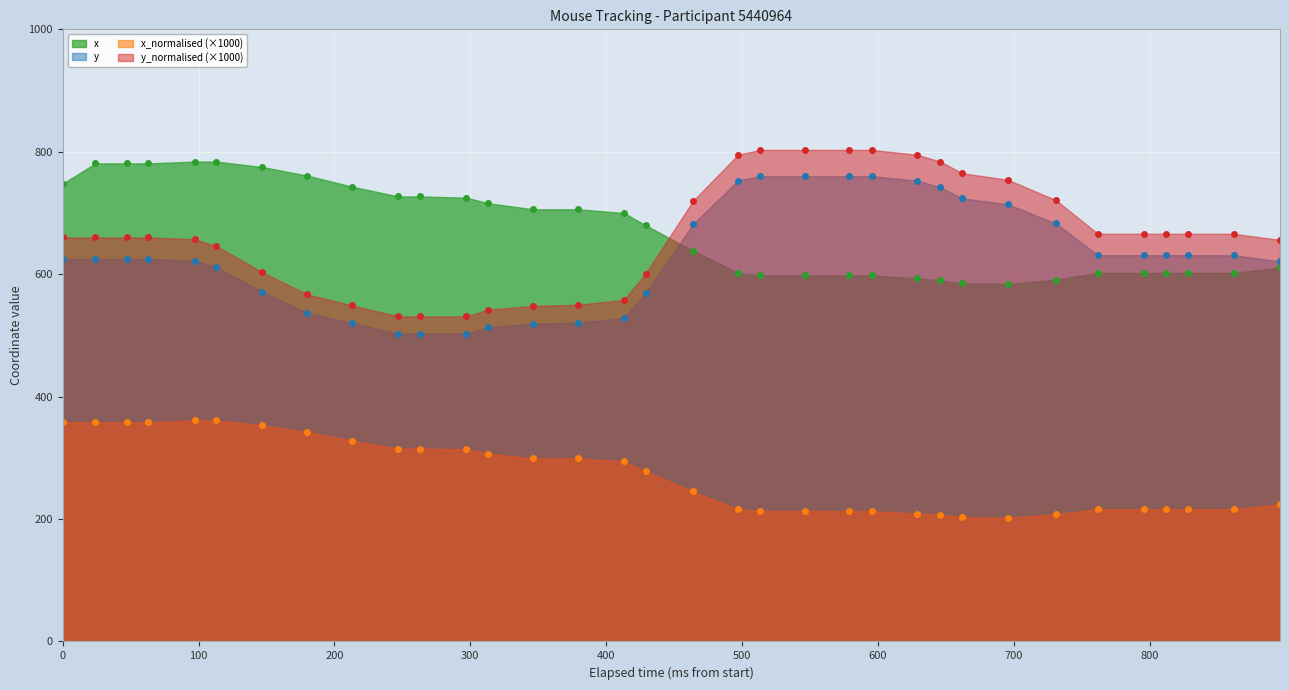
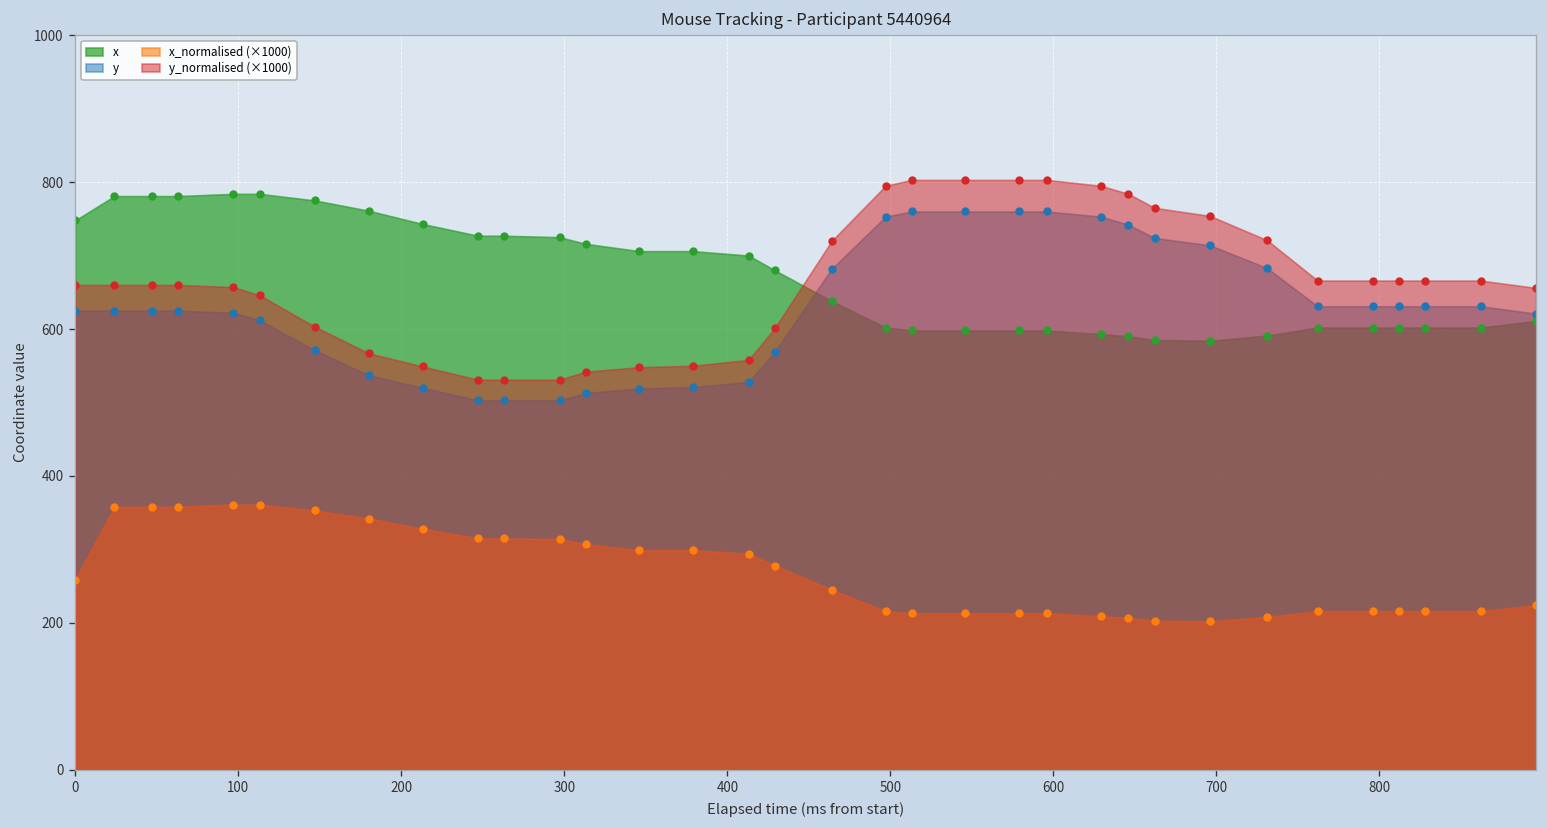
  {
    "x": {
      "0": 750
    },
    "y": {
      "0": 630
    },
    "x_normalised (×1000)": {
-     "0": 360
+     "0": 260
    },
    "y_normalised (×1000)": {
      "0": 660
    }
  }
